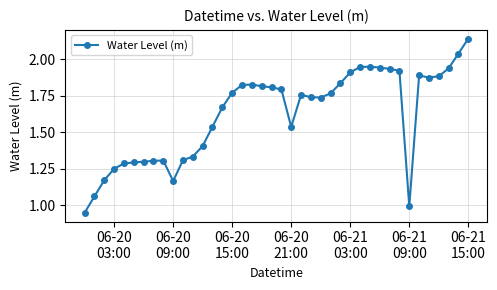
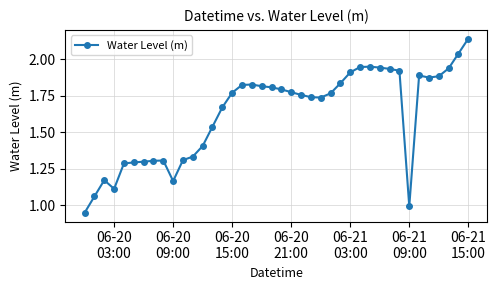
  {
-   "06-20 03:00": 1.25,
+   "06-20 03:00": 1.11,
    "06-20 09:00": 1.17,
    "06-20 15:00": 1.77,
-   "06-20 21:00": 1.54,
+   "06-20 21:00": 1.78,
    "06-21 03:00": 1.91,
    "06-21 09:00": 0.99,
    "06-21 15:00": 2.14
  }
